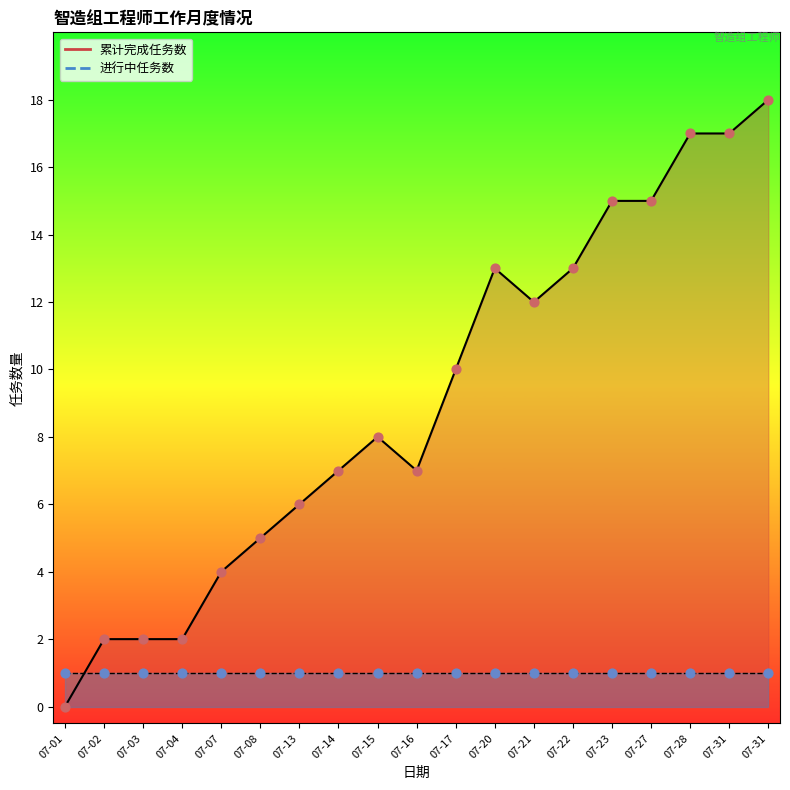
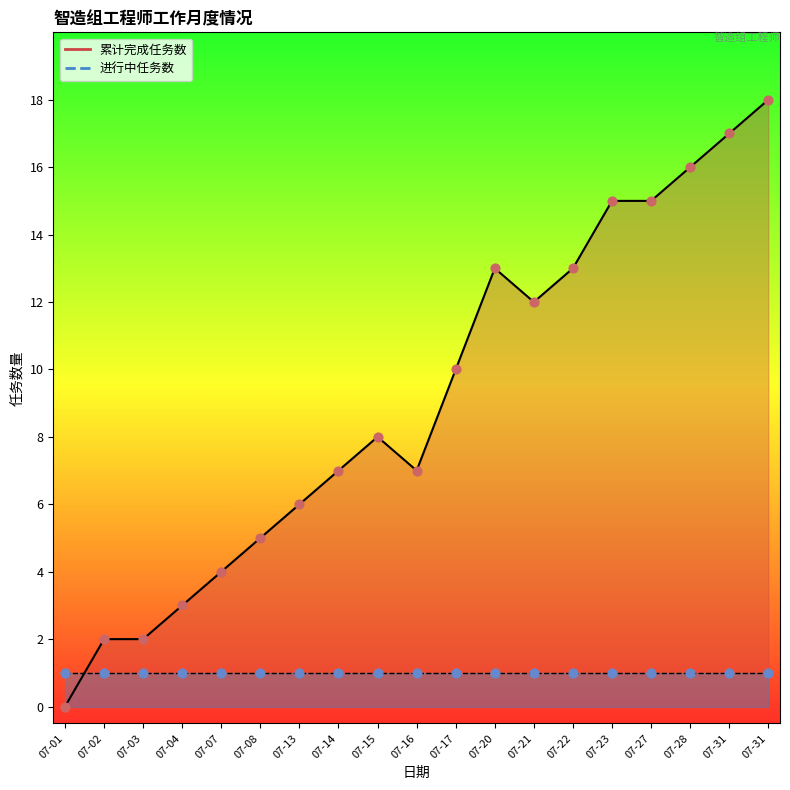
  {
    "累计完成任务数": {
      "07-01": 0,
      "07-02": 2,
      "07-03": 2,
-     "07-04": 2,
+     "07-04": 3,
      "07-07": 4,
      "07-08": 5,
      "07-13": 6,
      "07-14": 7,
      "07-15": 8,
      "07-16": 7,
      "07-17": 10,
      "07-20": 13,
      "07-21": 12,
      "07-22": 13,
      "07-23": 15,
      "07-27": 15,
-     "07-28": 17
+     "07-28": 16
    },
    "进行中任务数": {
      "07-01": 1,
      "07-02": 1,
      "07-03": 1,
      "07-04": 1,
      "07-07": 1,
      "07-08": 1,
      "07-13": 1,
      "07-14": 1,
      "07-15": 1,
      "07-16": 1,
      "07-17": 1,
      "07-20": 1,
      "07-21": 1,
      "07-22": 1,
      "07-23": 1,
      "07-27": 1,
      "07-28": 1
    }
  }
